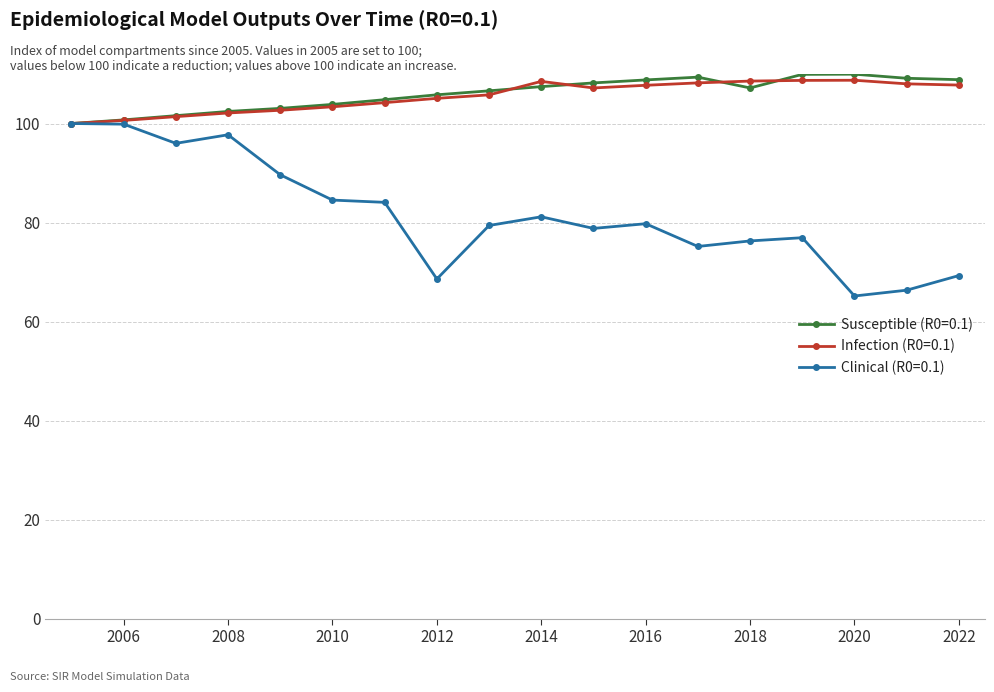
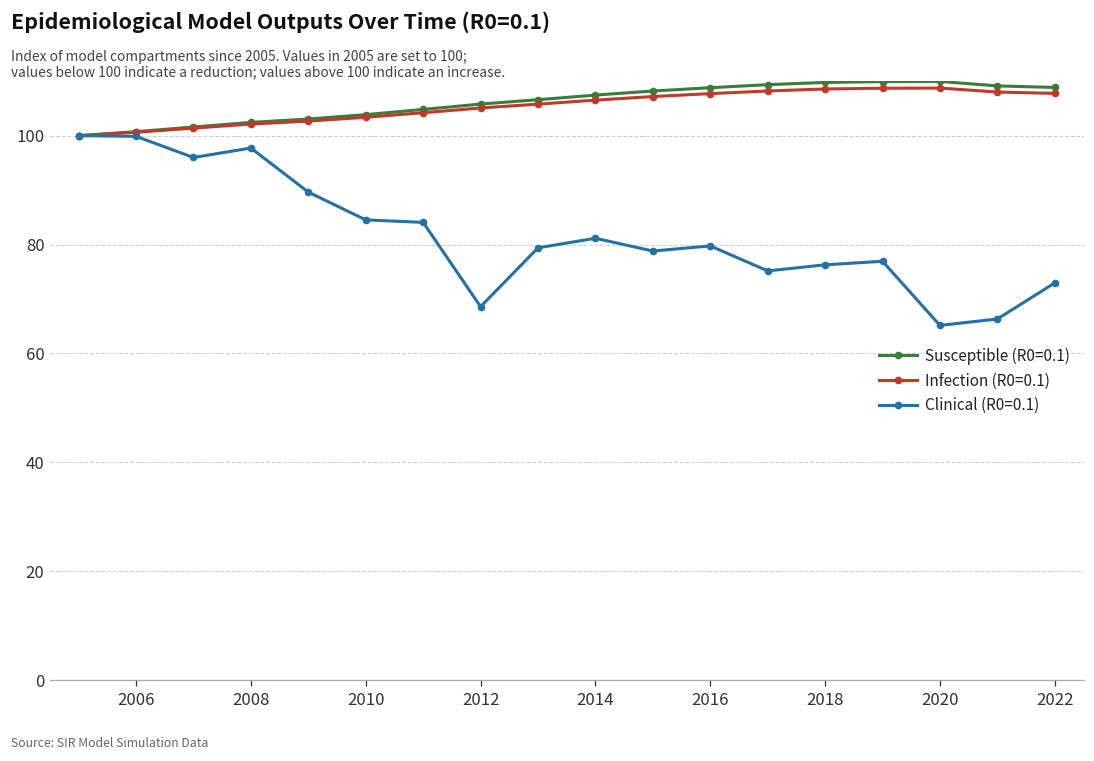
  {
    "Susceptible (R0=0.1)": {
      "2012": 106,
      "2014": 107,
      "2016": 109,
-     "2018": 107,
+     "2018": 110,
      "2020": 110,
      "2022": 109
    },
    "Infection (R0=0.1)": {
      "2012": 105,
-     "2014": 109,
+     "2014": 107,
      "2016": 108,
      "2018": 109,
      "2020": 109,
      "2022": 108
    },
    "Clinical (R0=0.1)": {
      "2006": 100,
      "2008": 98,
      "2010": 85,
      "2012": 69,
      "2014": 81,
      "2016": 80,
      "2018": 76,
      "2020": 65,
-     "2022": 69
+     "2022": 73
    }
  }
